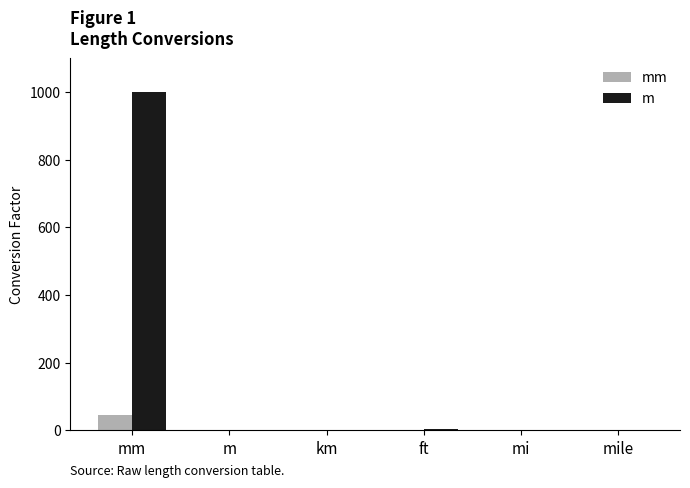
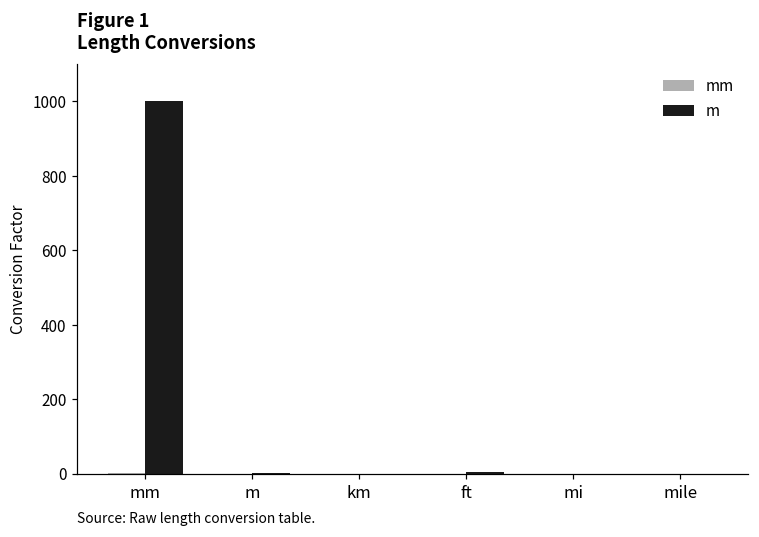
  {
    "mm": {
-     "mm": 50
+     "mm": 0
    },
    "m": {
      "mm": 1000
    }
  }
